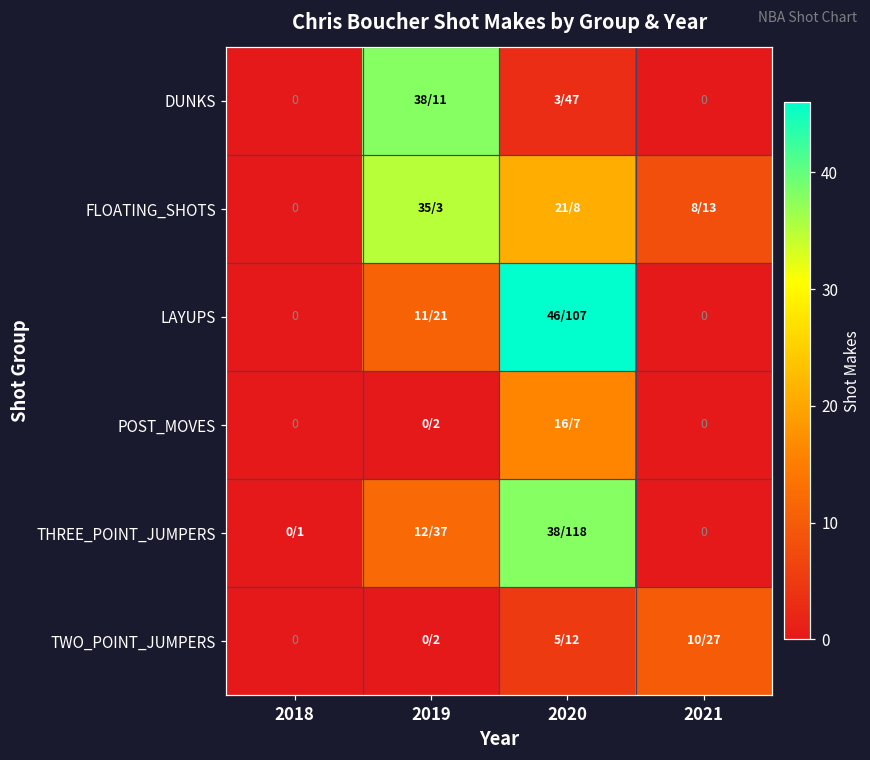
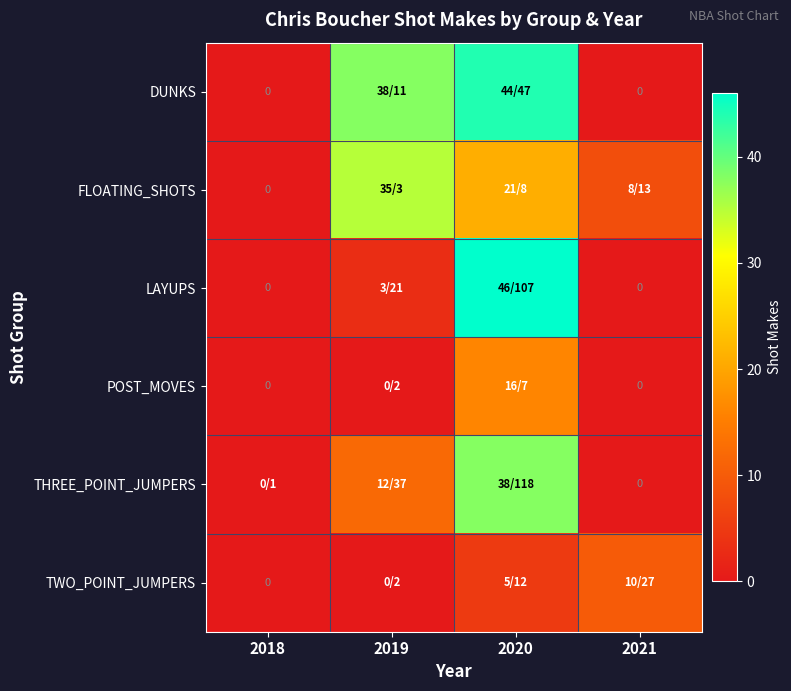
  {
    "DUNKS": {
      "2018": 0,
-     "2020": 3,
+     "2020": 44,
      "2021": 0
    },
    "FLOATING_SHOTS": {
      "2018": 0
    },
    "LAYUPS": {
      "2018": 0,
-     "2019": 11,
+     "2019": 3,
      "2021": 0
    },
    "POST_MOVES": {
      "2018": 0,
      "2021": 0
    },
    "THREE_POINT_JUMPERS": {
      "2021": 0
    },
    "TWO_POINT_JUMPERS": {
      "2018": 0
    }
  }
